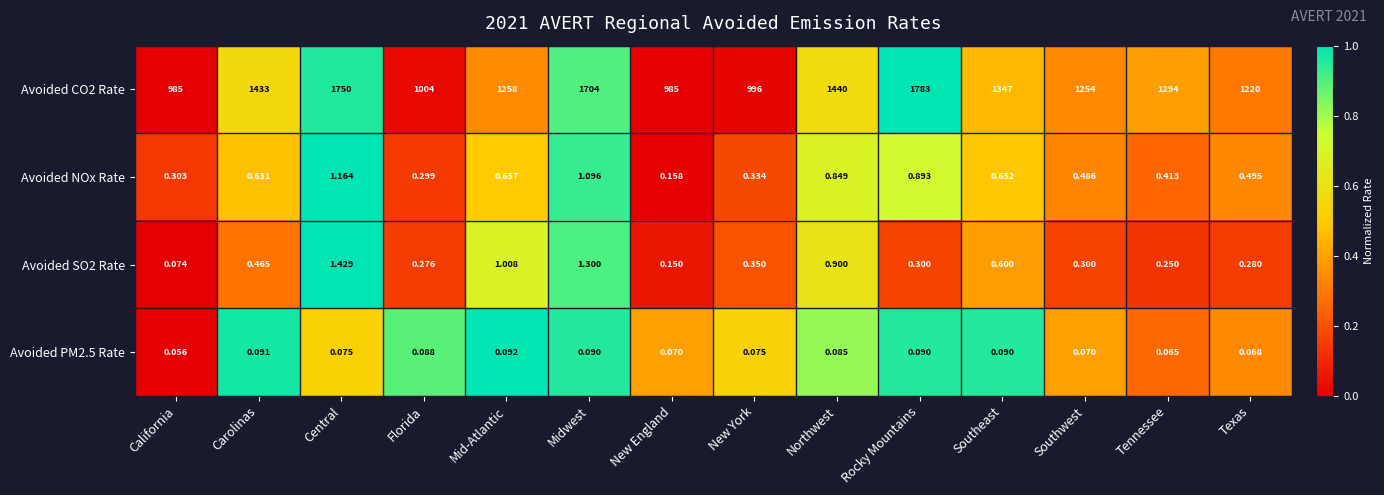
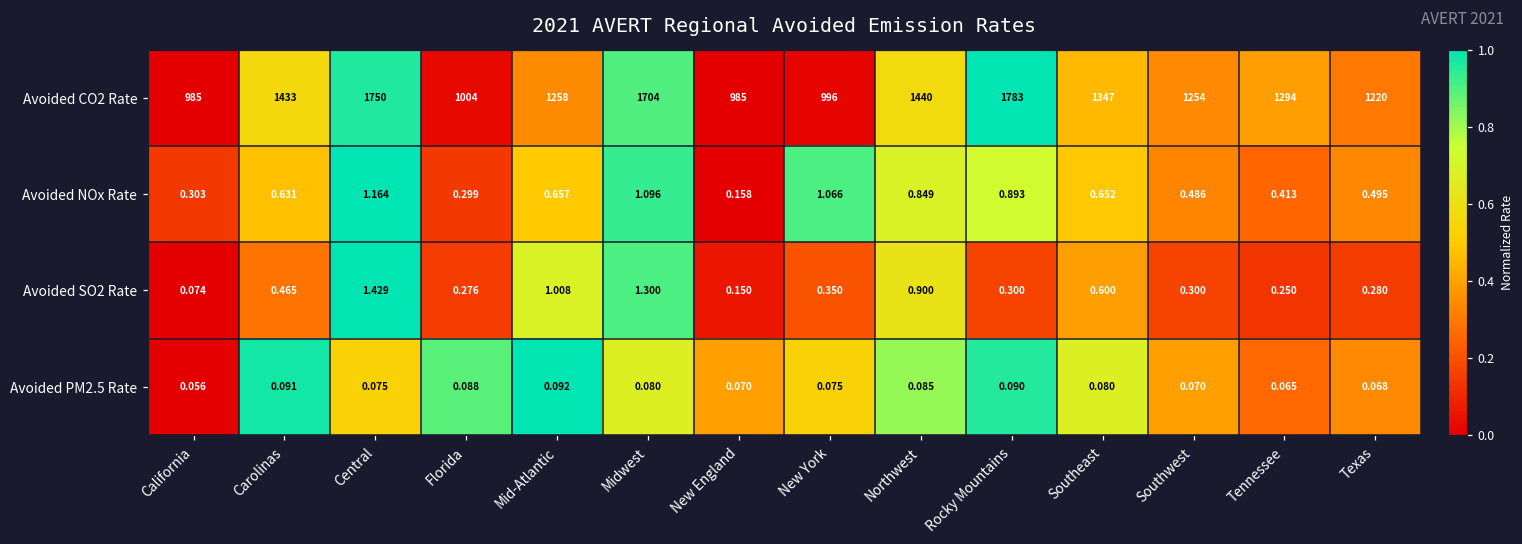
  {
    "Avoided CO2 Rate": {
      "California": 985,
      "Carolinas": 1433,
      "Central": 1750,
      "Florida": 1004,
      "Mid-Atlantic": 1258,
      "Midwest": 1704,
      "New England": 985,
      "New York": 996,
      "Northwest": 1440,
      "Rocky Mountains": 1783,
      "Southeast": 1347,
      "Southwest": 1254,
      "Tennessee": 1294,
      "Texas": 1220
    },
    "Avoided NOx Rate": {
      "California": 0.303,
      "Carolinas": 0.631,
      "Central": 1.164,
      "Florida": 0.299,
      "Mid-Atlantic": 0.657,
      "Midwest": 1.096,
      "New England": 0.158,
-     "New York": 0.334,
+     "New York": 1.066,
      "Northwest": 0.849,
      "Rocky Mountains": 0.893,
      "Southeast": 0.652,
      "Southwest": 0.486,
      "Tennessee": 0.413,
      "Texas": 0.495
    },
    "Avoided SO2 Rate": {
      "California": 0.074,
      "Carolinas": 0.465,
      "Central": 1.429,
      "Florida": 0.276,
      "Mid-Atlantic": 1.008,
      "Midwest": 1.300,
      "New England": 0.150,
      "New York": 0.350,
      "Northwest": 0.900,
      "Rocky Mountains": 0.300,
      "Southeast": 0.600,
      "Southwest": 0.300,
      "Tennessee": 0.250,
      "Texas": 0.280
    },
    "Avoided PM2.5 Rate": {
      "California": 0.056,
      "Carolinas": 0.091,
      "Central": 0.075,
      "Florida": 0.088,
      "Mid-Atlantic": 0.092,
-     "Midwest": 0.090,
+     "Midwest": 0.080,
      "New England": 0.070,
      "New York": 0.075,
      "Northwest": 0.085,
      "Rocky Mountains": 0.090,
-     "Southeast": 0.090,
+     "Southeast": 0.080,
      "Southwest": 0.070,
      "Tennessee": 0.065,
      "Texas": 0.068
    }
  }
